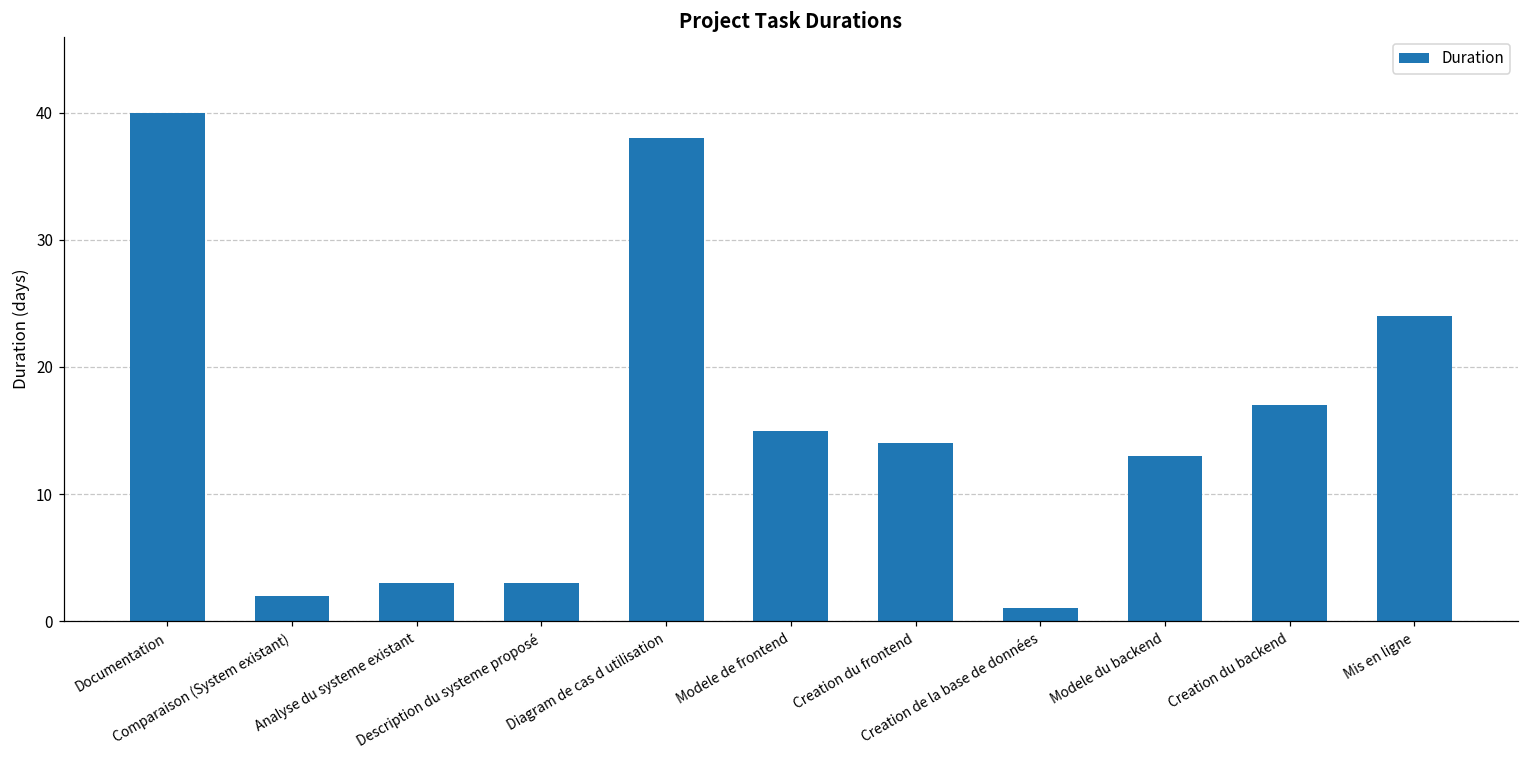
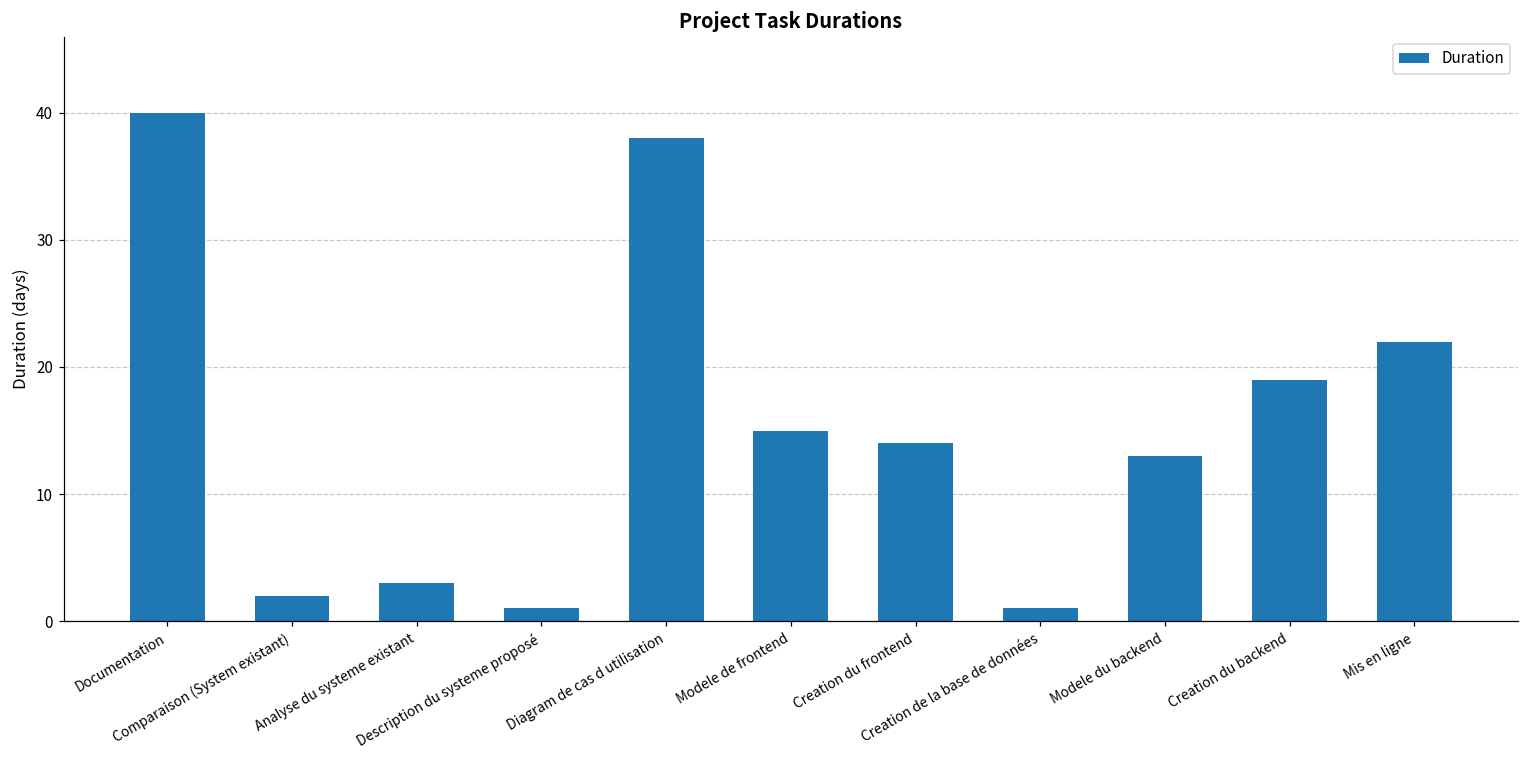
  {
    "Documentation": 40,
    "Comparaison (System existant)": 2,
    "Analyse du systeme existant": 3,
-   "Description du systeme proposé": 3,
+   "Description du systeme proposé": 1,
    "Diagram de cas d utilisation": 38,
    "Modele de frontend": 15,
    "Creation du frontend": 14,
    "Creation de la base de données": 1,
    "Modele du backend": 13,
-   "Creation du backend": 17,
-   "Mis en ligne": 24
+   "Creation du backend": 19,
+   "Mis en ligne": 22
  }
